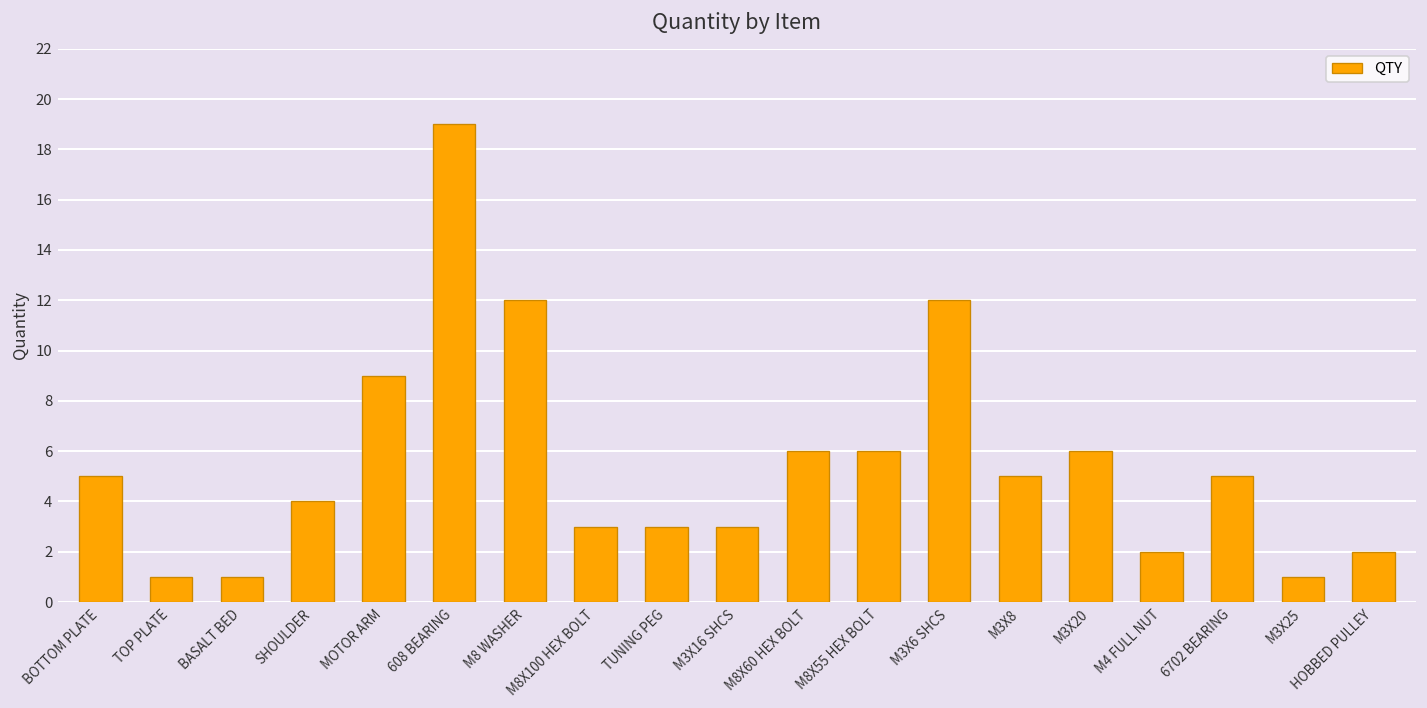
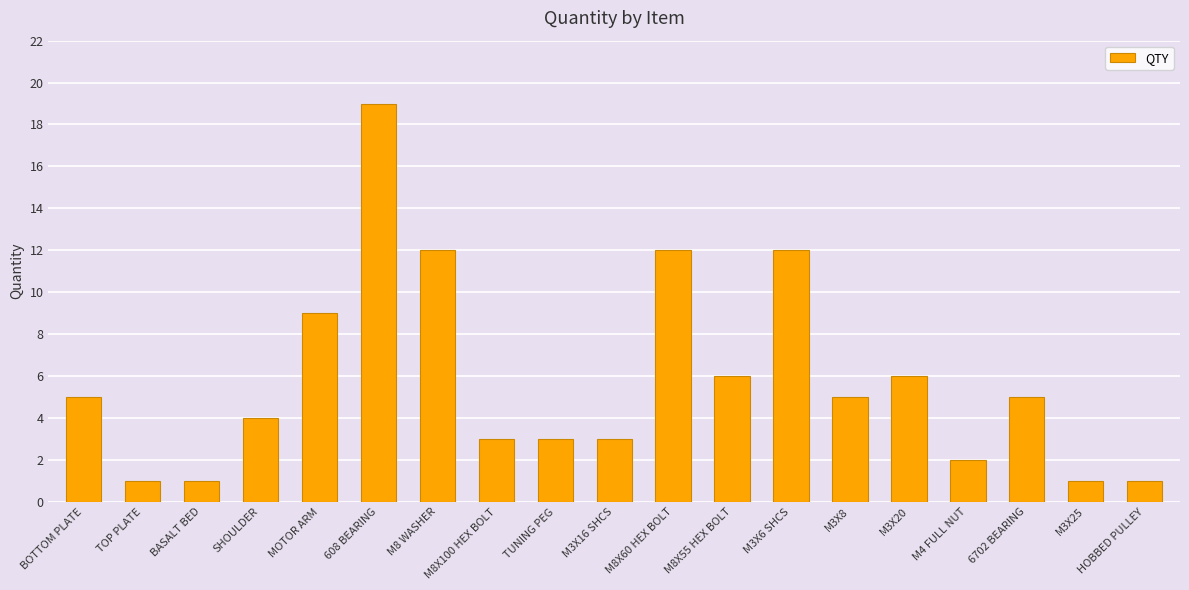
  {
    "BOTTOM PLATE": 5,
    "TOP PLATE": 1,
    "BASALT BED": 1,
    "SHOULDER": 4,
    "MOTOR ARM": 9,
    "608 BEARING": 19,
    "M8 WASHER": 12,
    "M8X100 HEX BOLT": 3,
    "TUNING PEG": 3,
    "M3X16 SHCS": 3,
-   "M8X60 HEX BOLT": 6,
+   "M8X60 HEX BOLT": 12,
    "M8X55 HEX BOLT": 6,
    "M3X6 SHCS": 12,
    "M3X8": 5,
    "M3X20": 6,
    "M4 FULL NUT": 2,
    "6702 BEARING": 5,
    "M3X25": 1,
-   "HOBBED PULLEY": 2
+   "HOBBED PULLEY": 1
  }
